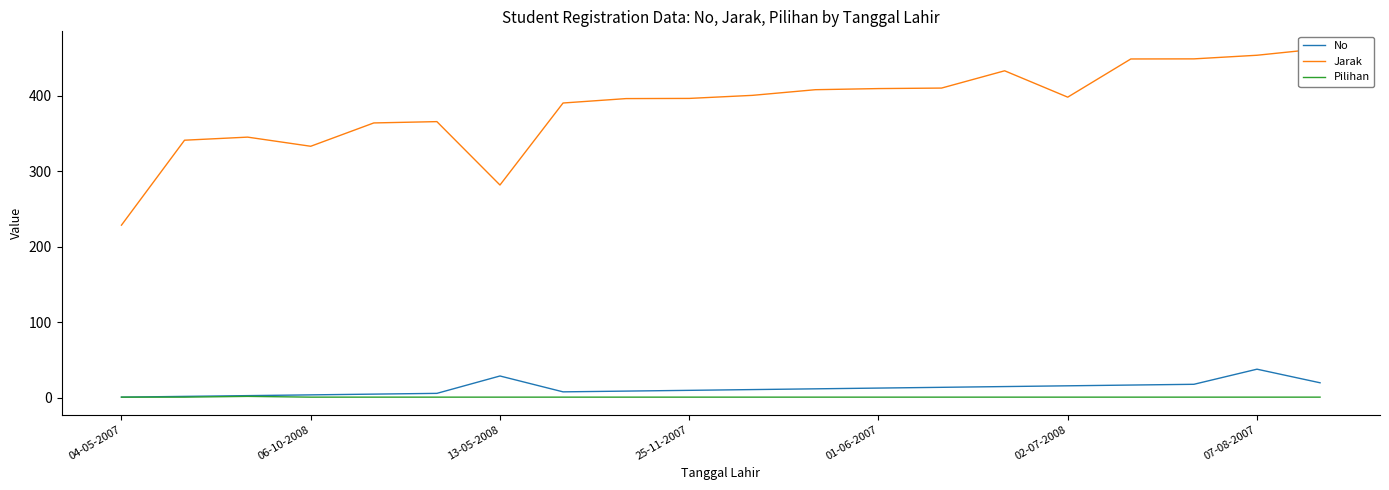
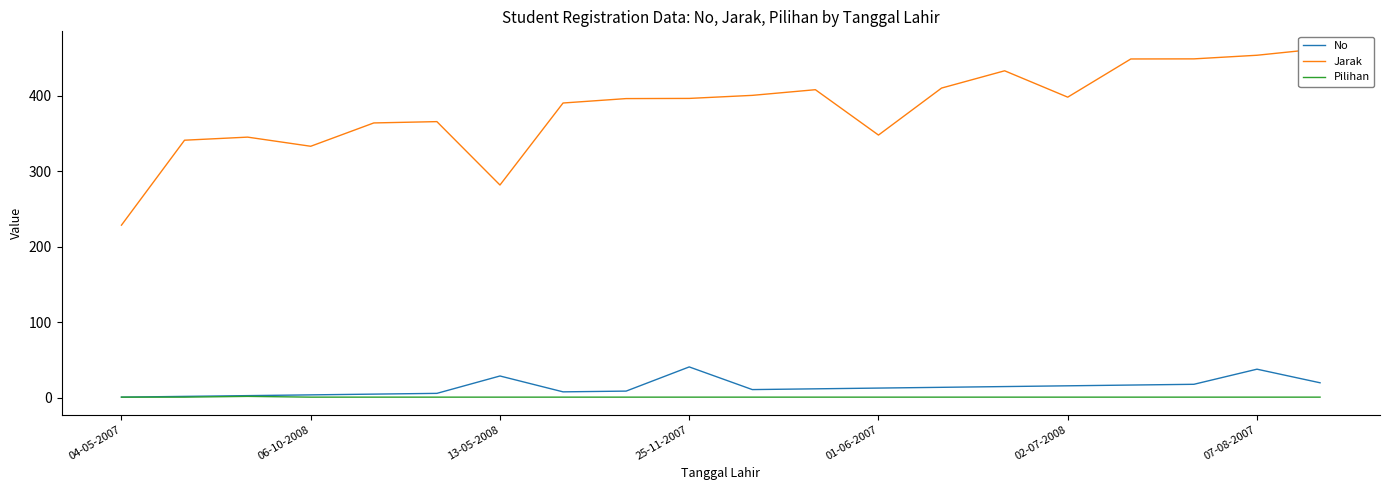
  {
    "No": {
      "13-05-2008": 30,
-     "25-11-2007": 10,
+     "25-11-2007": 40,
      "01-06-2007": 10,
      "02-07-2008": 20,
      "07-08-2007": 40
    },
    "Jarak": {
      "04-05-2007": 230,
      "06-10-2008": 330,
      "13-05-2008": 280,
      "25-11-2007": 400,
-     "01-06-2007": 410,
+     "01-06-2007": 350,
      "02-07-2008": 400,
      "07-08-2007": 450
    },
    "Pilihan": {
      "13-05-2008": 0,
      "25-11-2007": 0,
      "01-06-2007": 0,
      "02-07-2008": 0,
      "07-08-2007": 0
    }
  }
